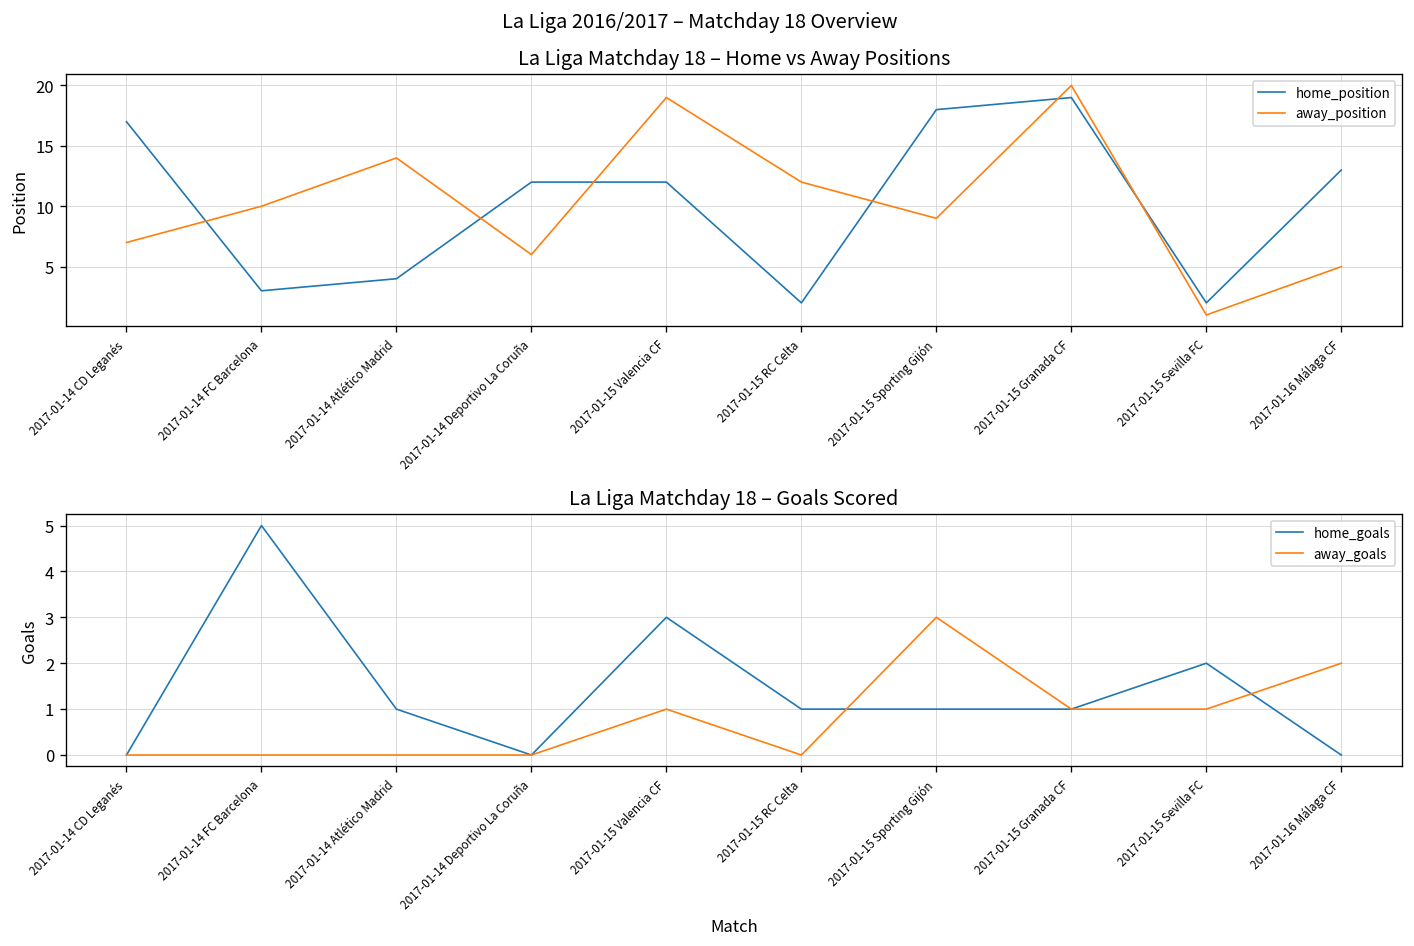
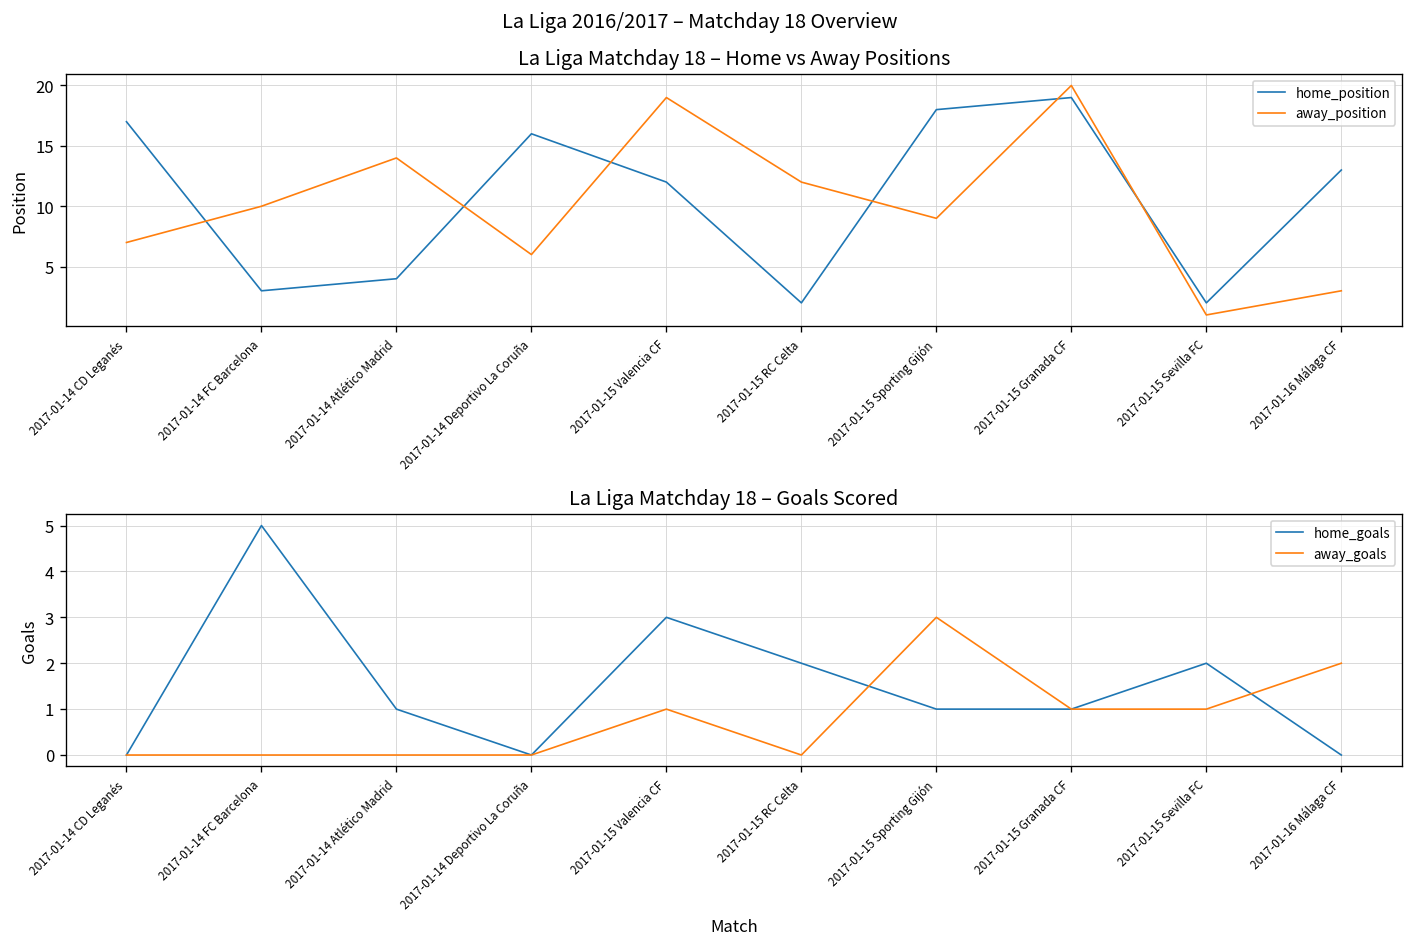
  {
    "La Liga Matchday 18 – Home vs Away Positions": {
      "home_position": {
        "2017-01-14 CD Leganés": 17,
        "2017-01-14 FC Barcelona": 3,
        "2017-01-14 Atlético Madrid": 4,
-       "2017-01-14 Deportivo La Coruña": 12,
+       "2017-01-14 Deportivo La Coruña": 16,
        "2017-01-15 Valencia CF": 12,
        "2017-01-15 RC Celta": 2,
        "2017-01-15 Sporting Gijón": 18,
        "2017-01-15 Granada CF": 19,
        "2017-01-15 Sevilla FC": 2,
        "2017-01-16 Málaga CF": 13
      },
      "away_position": {
        "2017-01-14 CD Leganés": 7,
        "2017-01-14 FC Barcelona": 10,
        "2017-01-14 Atlético Madrid": 14,
        "2017-01-14 Deportivo La Coruña": 6,
        "2017-01-15 Valencia CF": 19,
        "2017-01-15 RC Celta": 12,
        "2017-01-15 Sporting Gijón": 9,
        "2017-01-15 Granada CF": 20,
        "2017-01-15 Sevilla FC": 1,
-       "2017-01-16 Málaga CF": 5
+       "2017-01-16 Málaga CF": 3
      }
    },
    "La Liga Matchday 18 – Goals Scored": {
      "home_goals": {
        "2017-01-14 FC Barcelona": 5,
        "2017-01-14 Atlético Madrid": 1,
        "2017-01-15 Valencia CF": 3,
-       "2017-01-15 RC Celta": 1,
+       "2017-01-15 RC Celta": 2,
        "2017-01-15 Sporting Gijón": 1,
        "2017-01-15 Sevilla FC": 2,
        "2017-01-16 Málaga CF": 0
      },
      "away_goals": {
        "2017-01-14 FC Barcelona": 0,
        "2017-01-14 Atlético Madrid": 0,
        "2017-01-15 Valencia CF": 1,
        "2017-01-15 RC Celta": 0,
        "2017-01-15 Sporting Gijón": 3,
        "2017-01-15 Sevilla FC": 1,
        "2017-01-16 Málaga CF": 2
      }
    }
  }
